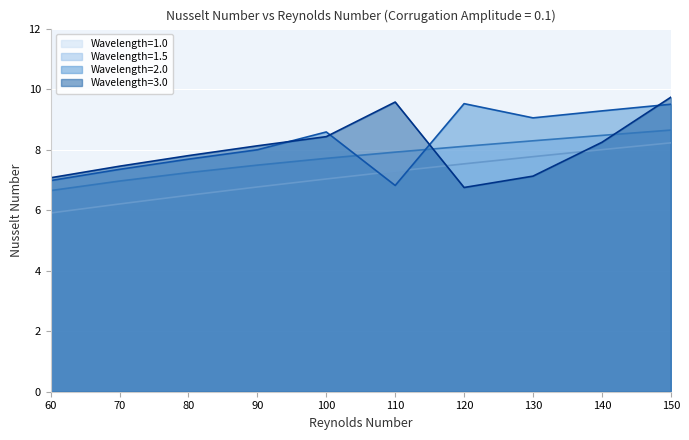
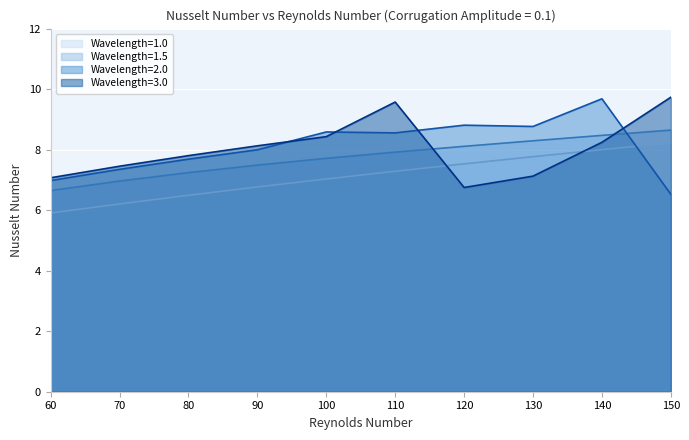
  {
    "Wavelength=2.0": {
      "60": 7.0,
      "70": 7.3,
      "80": 7.7,
      "90": 8.0,
      "100": 8.6,
-     "110": 6.8,
-     "120": 9.5,
-     "130": 9.0,
-     "140": 9.3,
-     "150": 9.5
+     "110": 8.6,
+     "120": 8.8,
+     "130": 8.8,
+     "140": 9.7,
+     "150": 6.5
    },
    "Wavelength=3.0": {
      "60": 7.1,
      "70": 7.5,
      "80": 7.8,
      "90": 8.1,
      "100": 8.4,
      "110": 9.6,
      "120": 6.7,
      "130": 7.1,
      "140": 8.2,
      "150": 9.7
    }
  }
